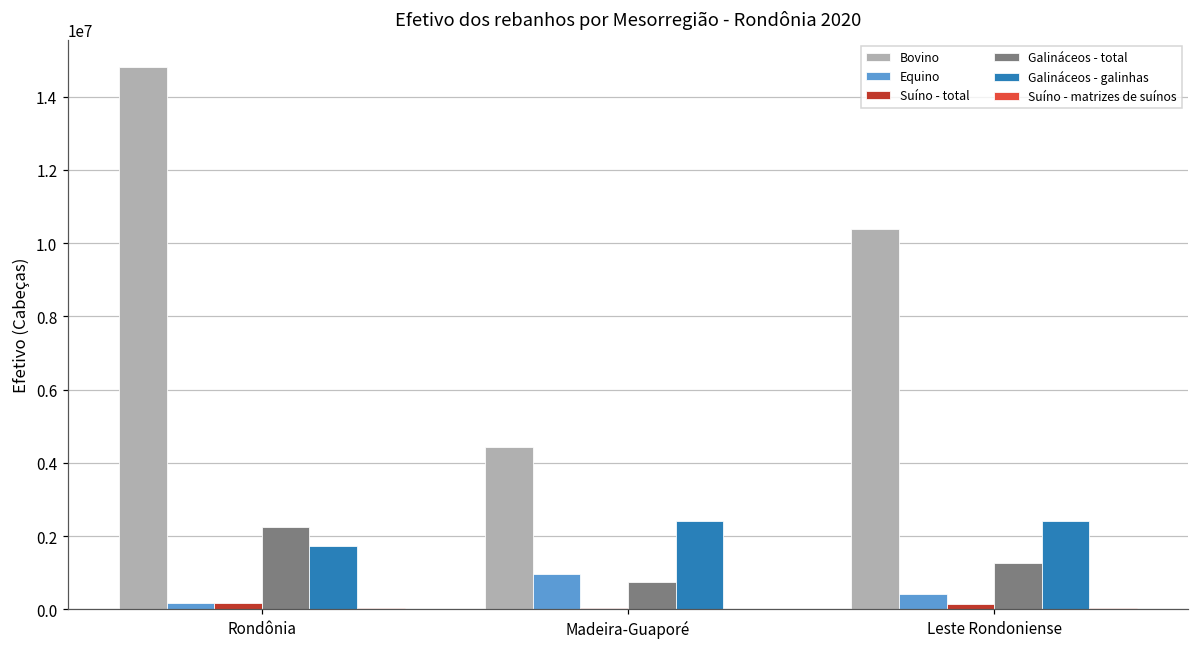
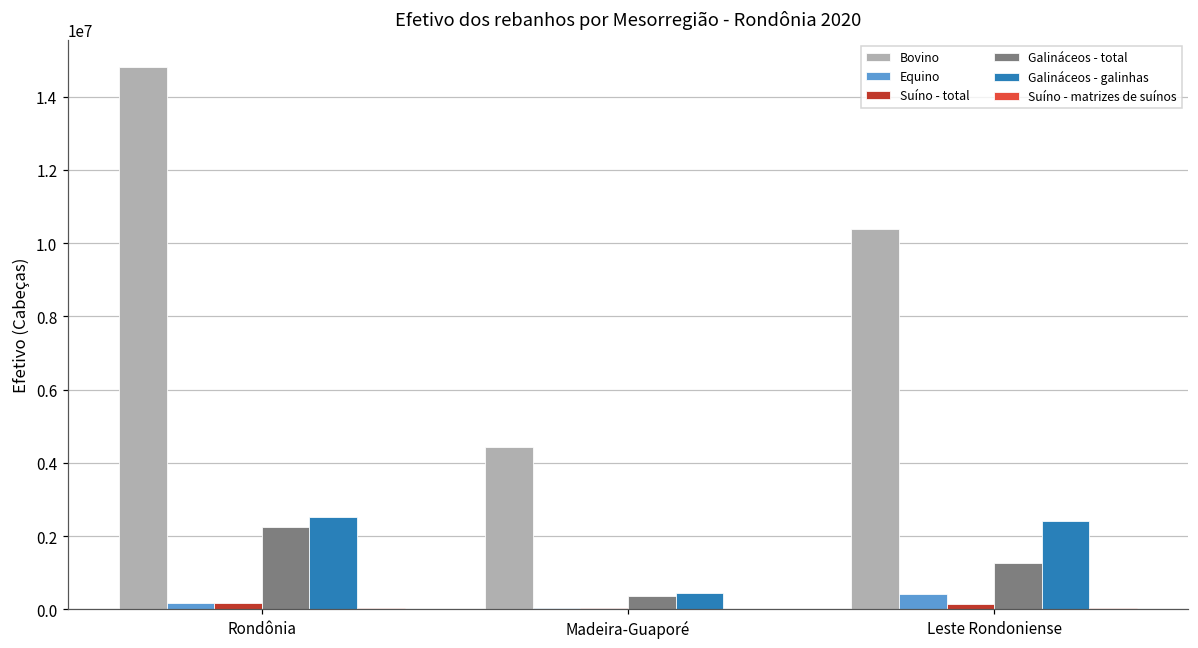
  {
    "Bovino": {
      "Rondônia": 14800000,
      "Madeira-Guaporé": 4400000,
      "Leste Rondoniense": 10400000
    },
    "Equino": {
      "Rondônia": 200000,
-     "Madeira-Guaporé": 1000000,
+     "Madeira-Guaporé": 0,
      "Leste Rondoniense": 400000
    },
    "Galináceos - total": {
      "Rondônia": 2200000,
-     "Madeira-Guaporé": 700000,
+     "Madeira-Guaporé": 400000,
      "Leste Rondoniense": 1300000
    },
    "Galináceos - galinhas": {
-     "Rondônia": 1700000,
-     "Madeira-Guaporé": 2400000,
+     "Rondônia": 2500000,
+     "Madeira-Guaporé": 400000,
      "Leste Rondoniense": 2400000
    }
  }
